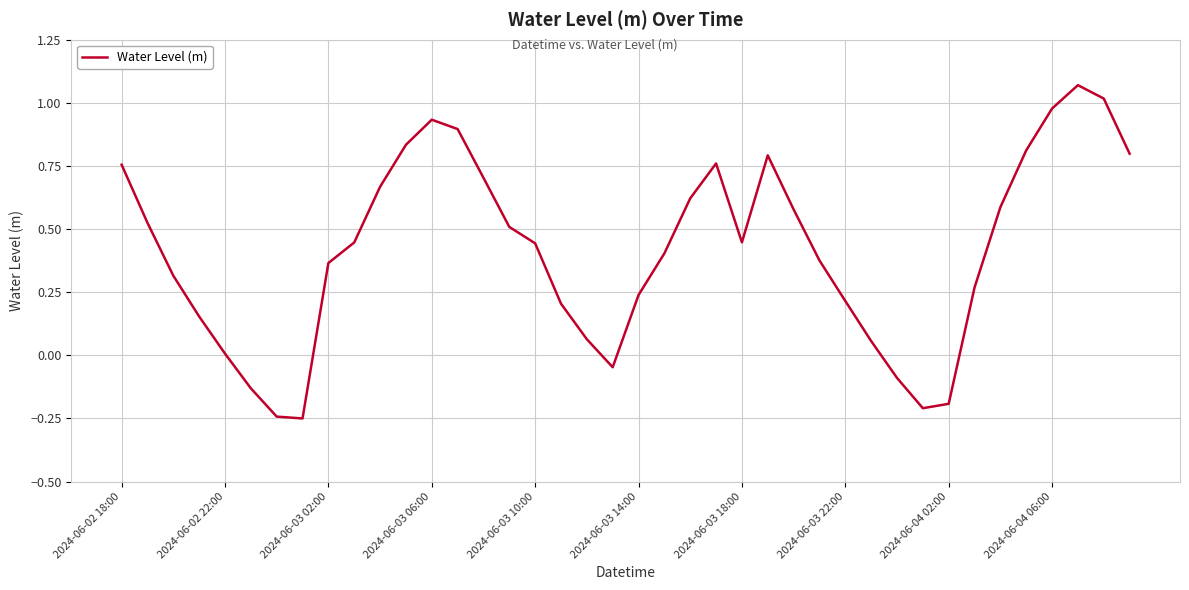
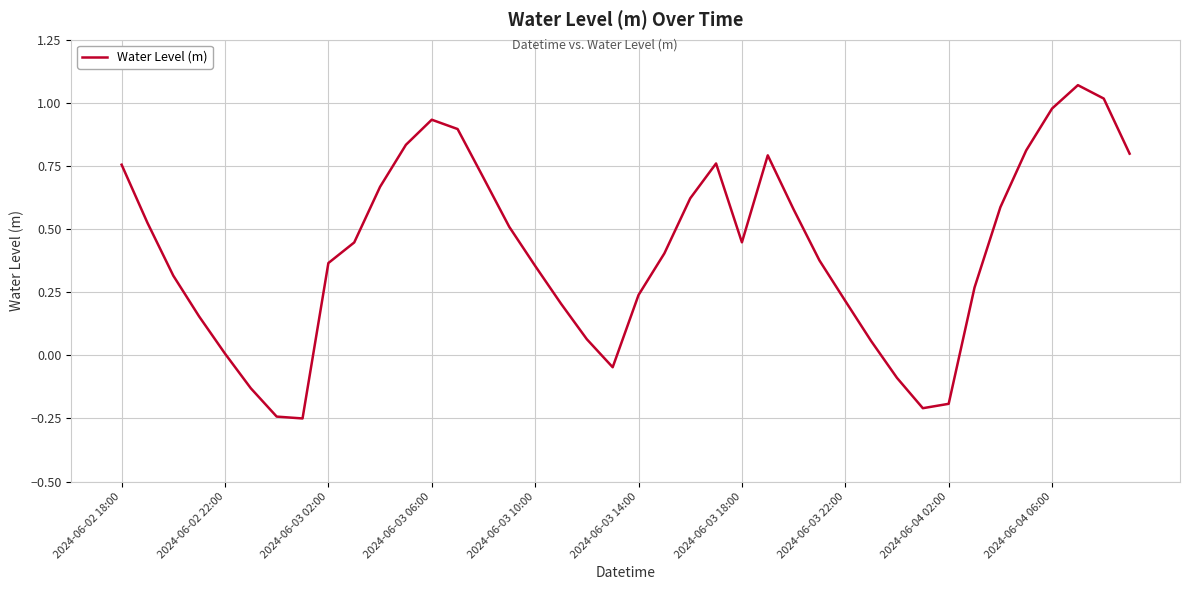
  {
    "2024-06-02 18:00": 0.76,
    "2024-06-02 22:00": 0.01,
    "2024-06-03 02:00": 0.37,
    "2024-06-03 06:00": 0.93,
-   "2024-06-03 10:00": 0.44,
+   "2024-06-03 10:00": 0.35,
    "2024-06-03 14:00": 0.24,
    "2024-06-03 18:00": 0.45,
    "2024-06-03 22:00": 0.22,
    "2024-06-04 02:00": -0.19,
    "2024-06-04 06:00": 0.98
  }
